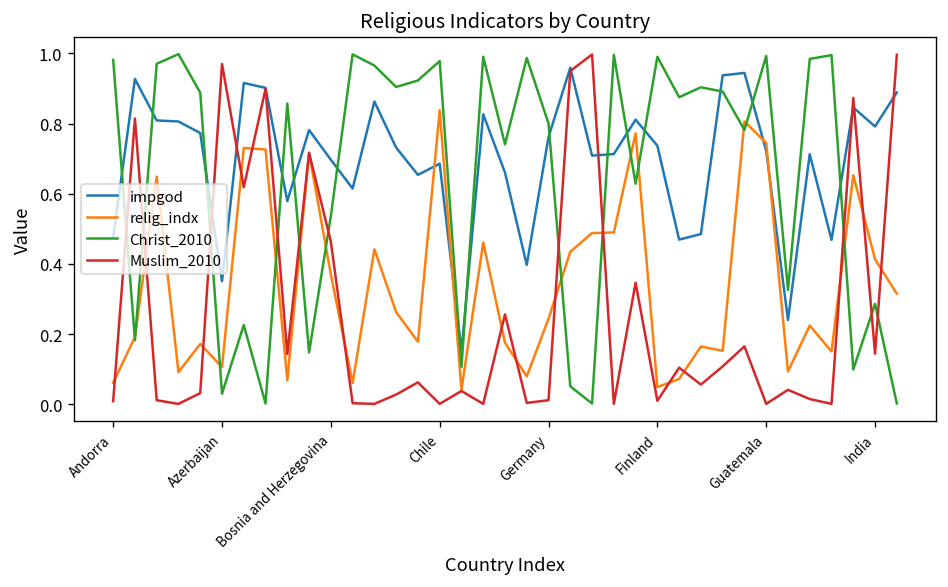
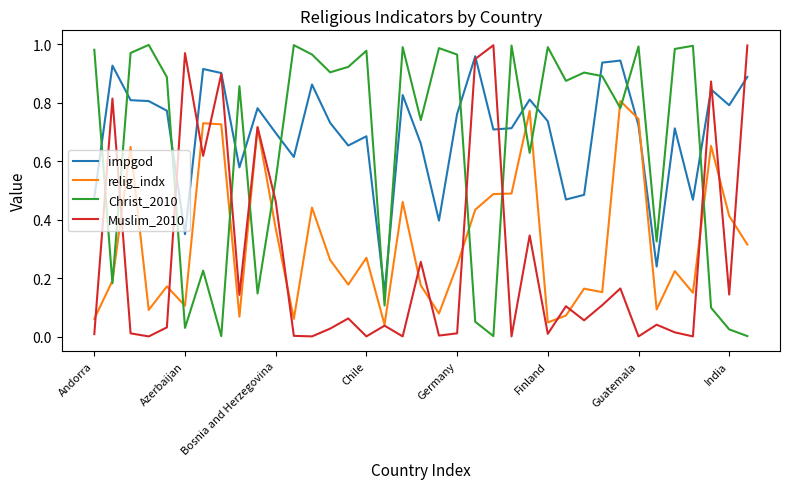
  {
    "impgod": {
      "Azerbaijan": 0.35,
      "Bosnia and Herzegovina": 0.70,
      "Chile": 0.69,
      "Germany": 0.76,
      "Finland": 0.74,
      "Guatemala": 0.72,
      "India": 0.79
    },
    "relig_indx": {
      "Andorra": 0.06,
      "Azerbaijan": 0.11,
      "Bosnia and Herzegovina": 0.37,
-     "Chile": 0.84,
+     "Chile": 0.27,
      "Germany": 0.24,
      "Finland": 0.05,
      "Guatemala": 0.74,
      "India": 0.41
    },
    "Christ_2010": {
      "Andorra": 0.98,
      "Azerbaijan": 0.03,
      "Bosnia and Herzegovina": 0.54,
      "Chile": 0.98,
-     "Germany": 0.80,
+     "Germany": 0.97,
      "Finland": 0.99,
      "Guatemala": 0.99,
-     "India": 0.29
+     "India": 0.03
    },
    "Muslim_2010": {
      "Andorra": 0.01,
      "Azerbaijan": 0.97,
      "Bosnia and Herzegovina": 0.46,
      "Chile": 0.00,
      "Germany": 0.01,
      "Finland": 0.01,
      "Guatemala": 0.00,
      "India": 0.14
    }
  }
